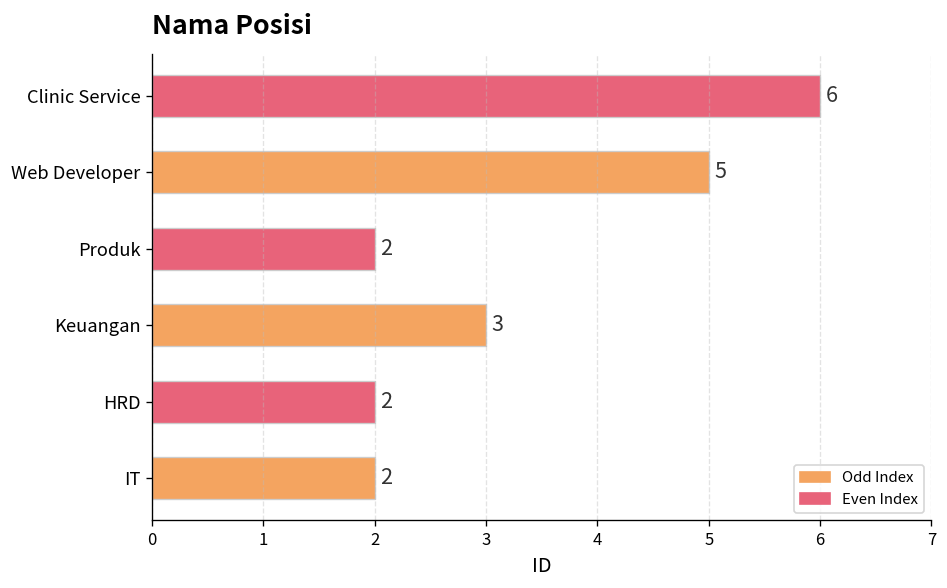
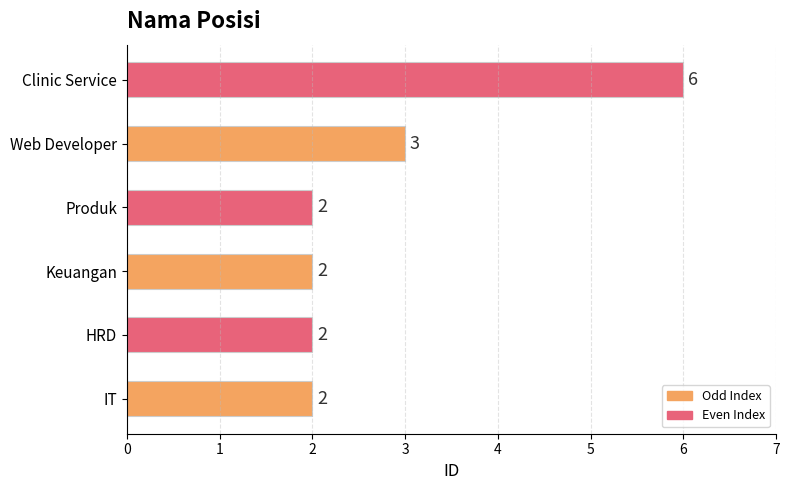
  {
    "Clinic Service": 6,
-   "Web Developer": 5,
+   "Web Developer": 3,
    "Produk": 2,
-   "Keuangan": 3,
+   "Keuangan": 2,
    "HRD": 2,
    "IT": 2
  }
